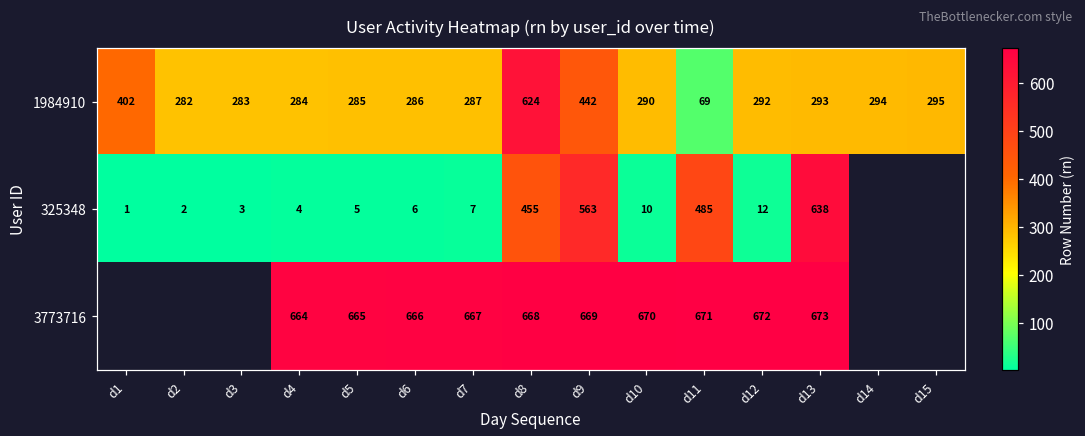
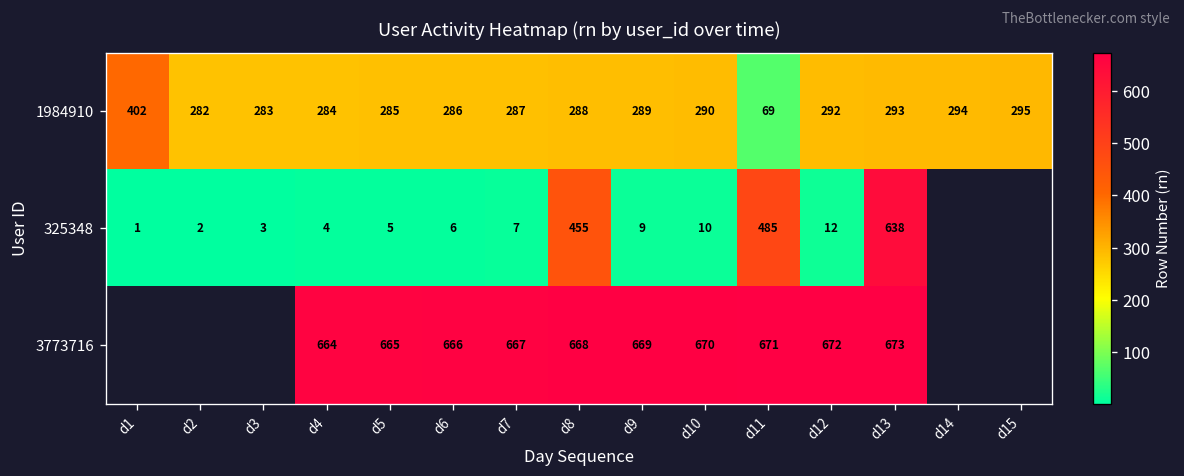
  {
    "1984910": {
      "d1": 402,
      "d2": 282,
      "d3": 283,
      "d4": 284,
      "d5": 285,
      "d6": 286,
      "d7": 287,
-     "d8": 624,
-     "d9": 442,
+     "d8": 288,
+     "d9": 289,
      "d10": 290,
      "d11": 69,
      "d12": 292,
      "d13": 293,
      "d14": 294,
      "d15": 295
    },
    "325348": {
      "d1": 1,
      "d2": 2,
      "d3": 3,
      "d4": 4,
      "d5": 5,
      "d6": 6,
      "d7": 7,
      "d8": 455,
-     "d9": 563,
+     "d9": 9,
      "d10": 10,
      "d11": 485,
      "d12": 12,
      "d13": 638
    },
    "3773716": {
      "d4": 664,
      "d5": 665,
      "d6": 666,
      "d7": 667,
      "d8": 668,
      "d9": 669,
      "d10": 670,
      "d11": 671,
      "d12": 672,
      "d13": 673
    }
  }
